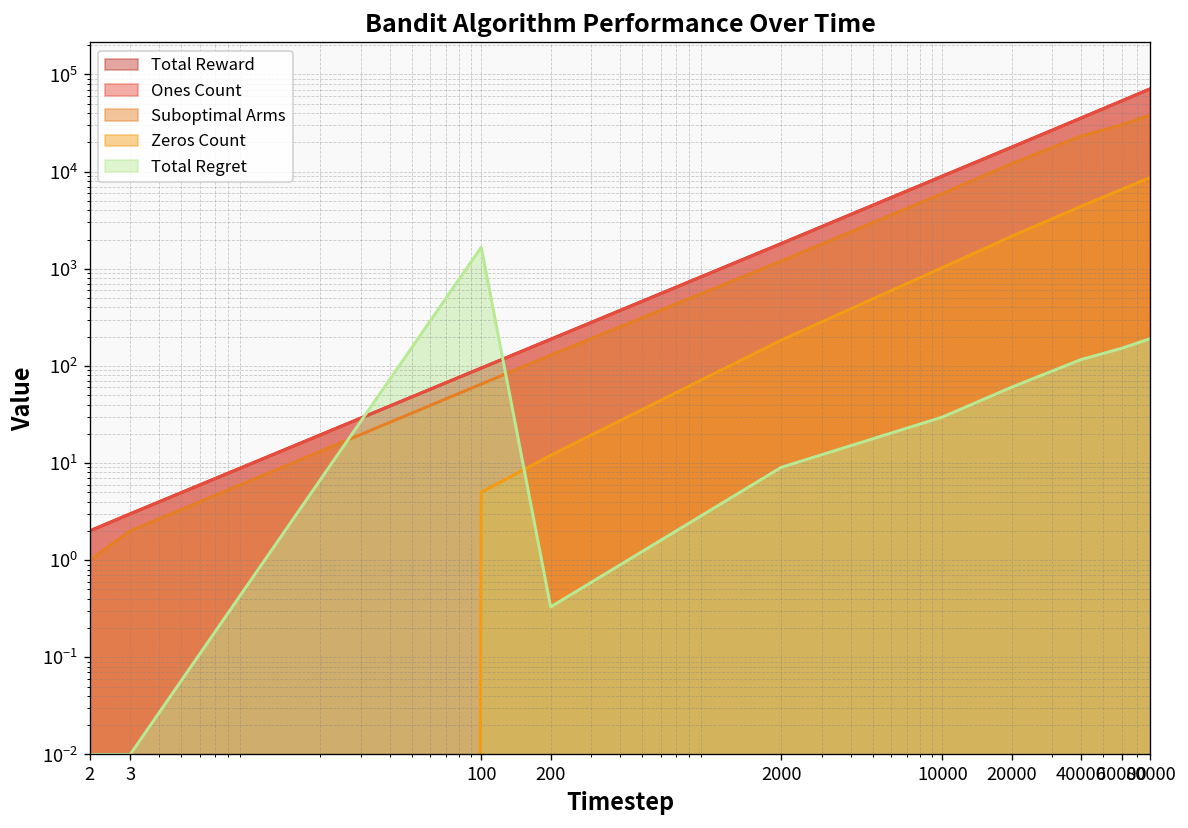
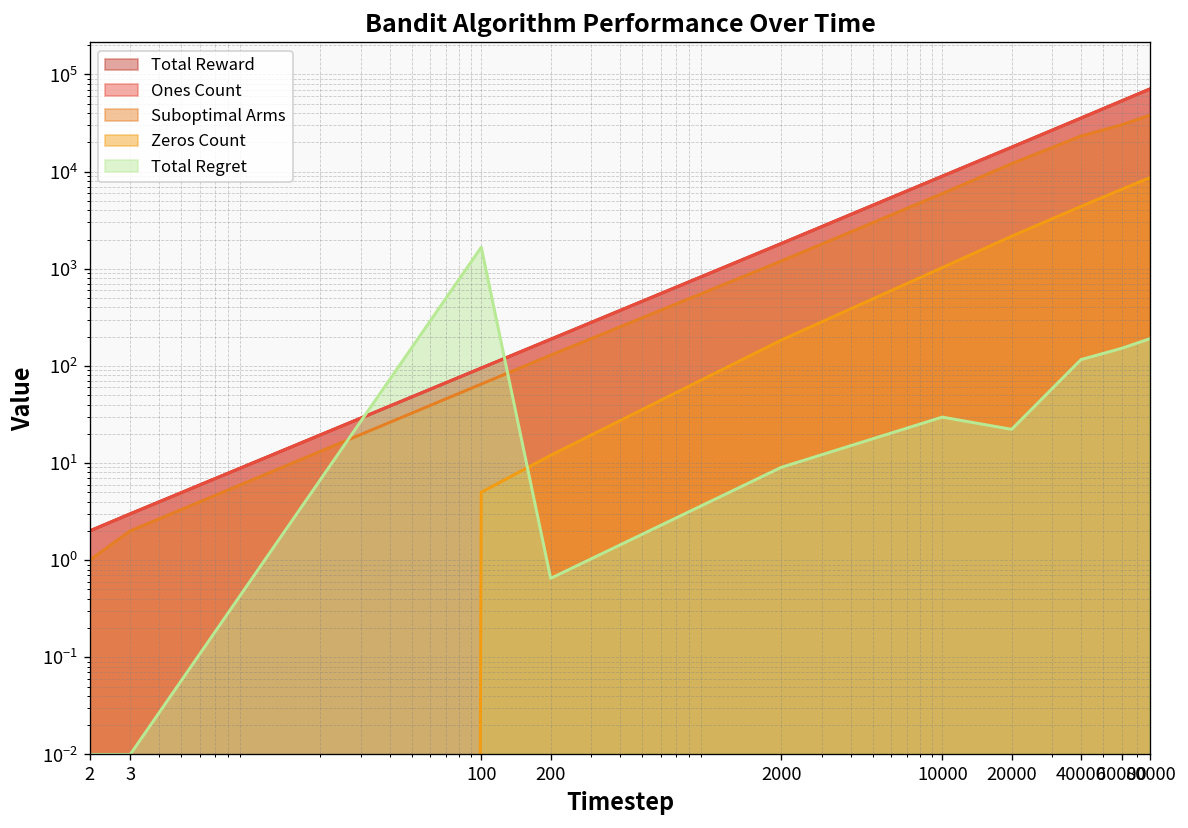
  {
    "Total Regret": {
      "2": 0.01,
      "3": 0.01,
      "100": 1700,
-     "200": 0.33,
+     "200": 0.7,
      "2000": 9,
      "10000": 30,
-     "20000": 60
+     "20000": 22
    }
  }
